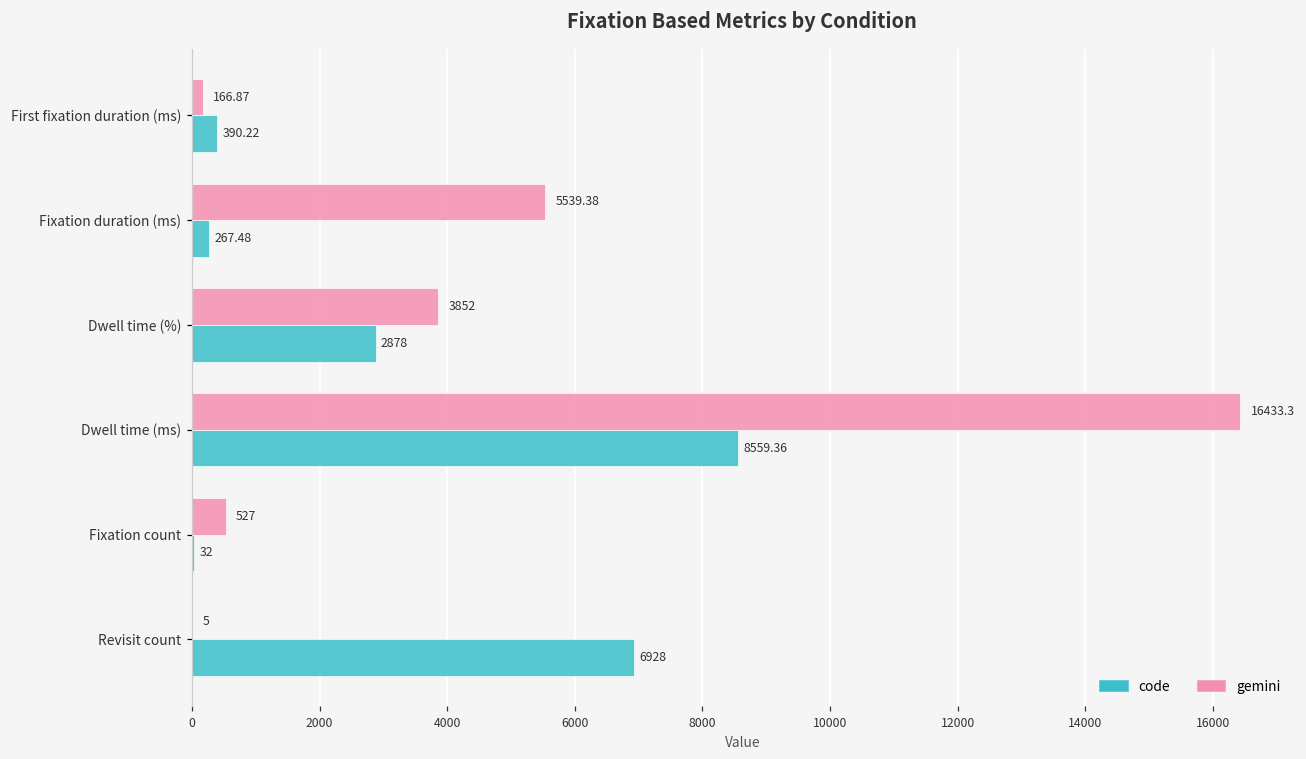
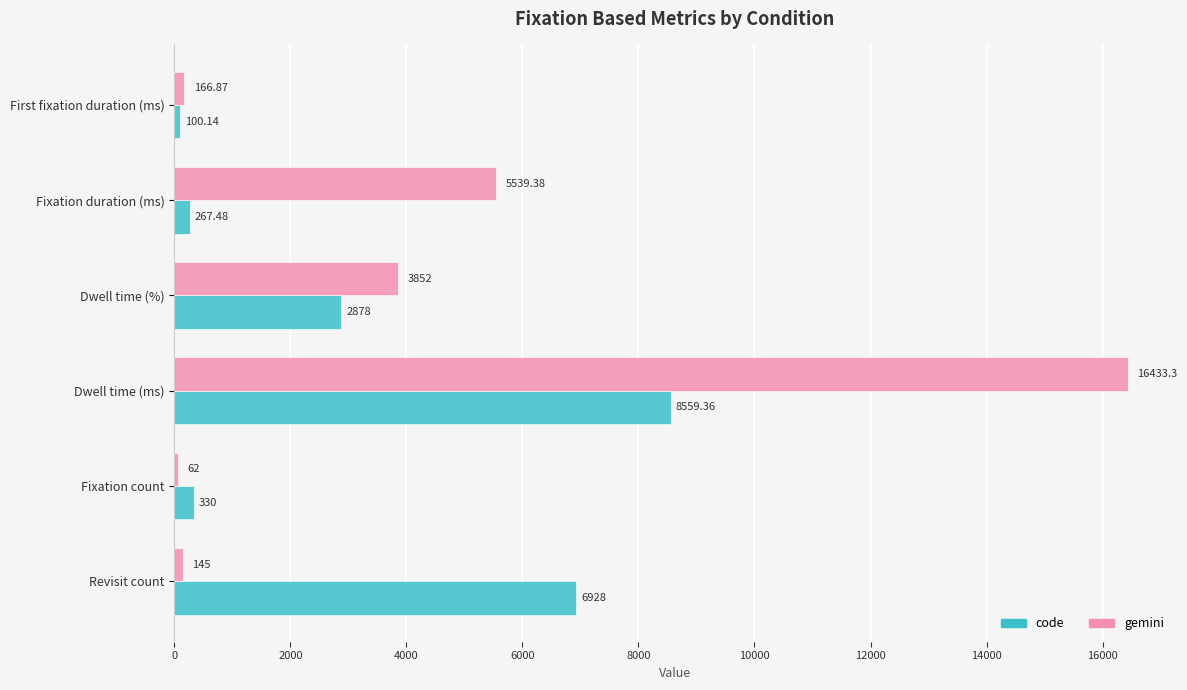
  {
    "code": {
-     "First fixation duration (ms)": 390.22,
+     "First fixation duration (ms)": 100.14,
      "Fixation duration (ms)": 267.48,
      "Dwell time (%)": 2878,
      "Dwell time (ms)": 8559.36,
-     "Fixation count": 32,
+     "Fixation count": 330,
      "Revisit count": 6928
    },
    "gemini": {
      "First fixation duration (ms)": 166.87,
      "Fixation duration (ms)": 5539.38,
      "Dwell time (%)": 3852,
      "Dwell time (ms)": 16433.3,
-     "Fixation count": 527,
-     "Revisit count": 5
+     "Fixation count": 62,
+     "Revisit count": 145
    }
  }
